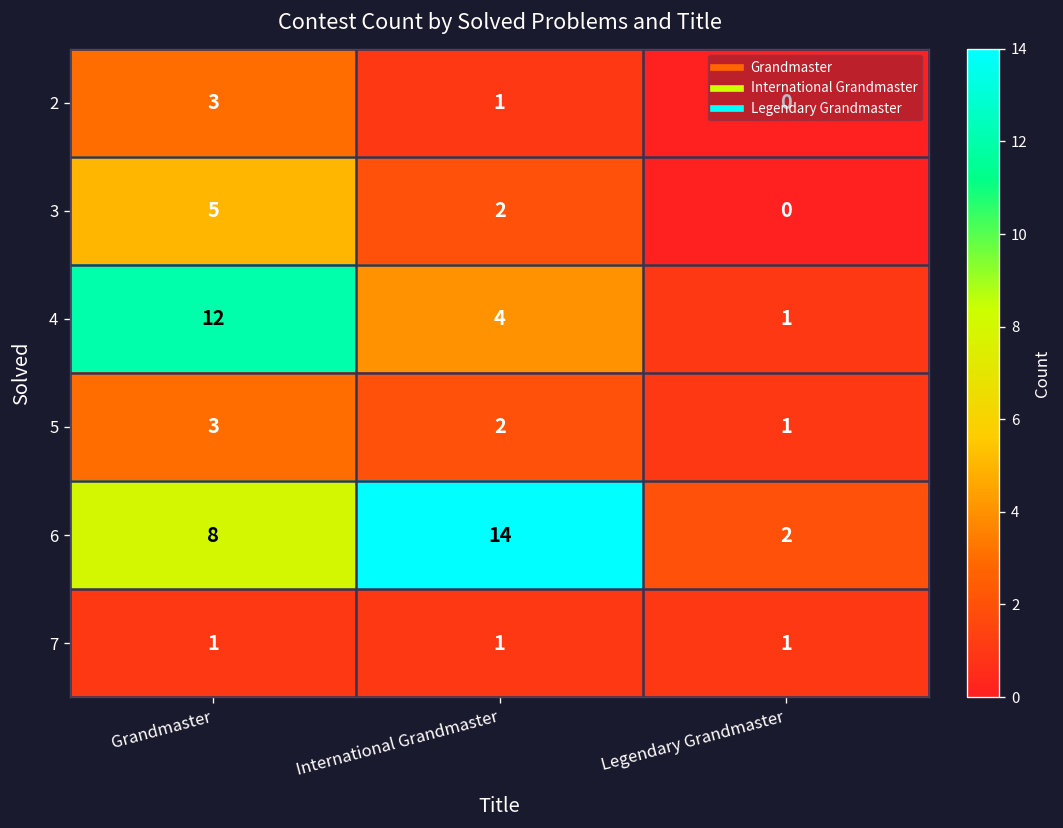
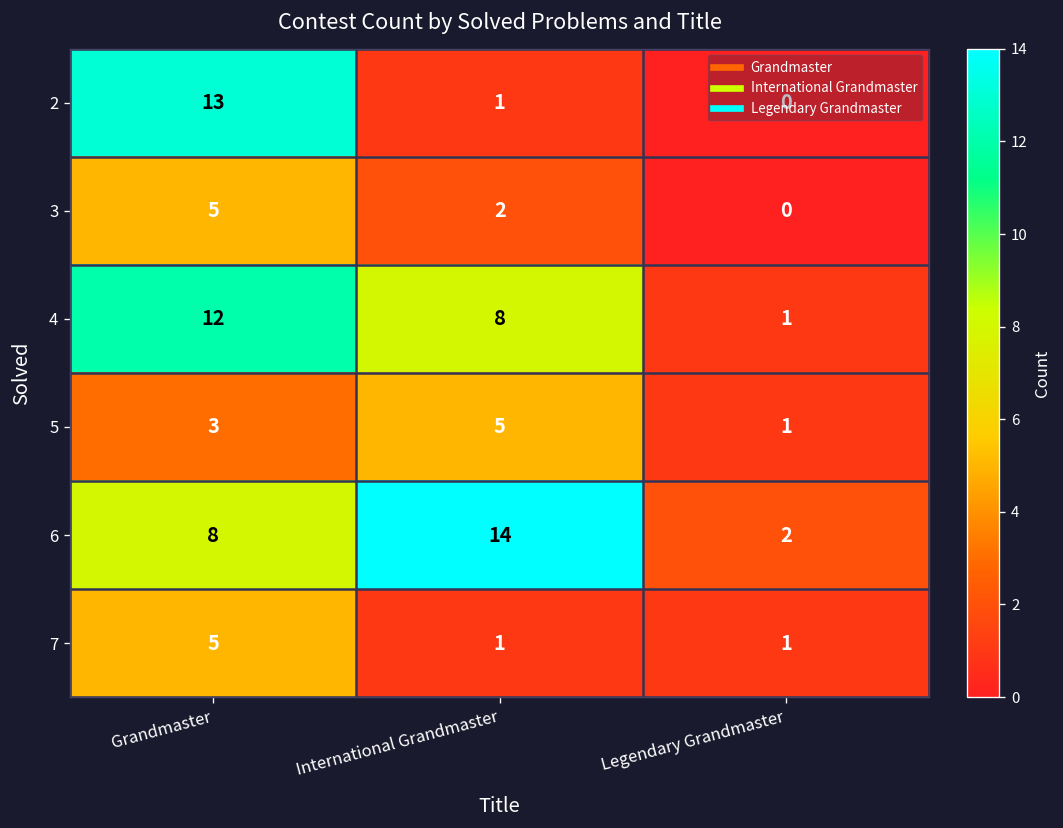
  {
    "2": {
-     "Grandmaster": 3,
+     "Grandmaster": 13,
      "International Grandmaster": 1
    },
    "3": {
      "Grandmaster": 5,
      "International Grandmaster": 2,
      "Legendary Grandmaster": 0
    },
    "4": {
      "Grandmaster": 12,
-     "International Grandmaster": 4,
+     "International Grandmaster": 8,
      "Legendary Grandmaster": 1
    },
    "5": {
      "Grandmaster": 3,
-     "International Grandmaster": 2,
+     "International Grandmaster": 5,
      "Legendary Grandmaster": 1
    },
    "6": {
      "Grandmaster": 8,
      "International Grandmaster": 14,
      "Legendary Grandmaster": 2
    },
    "7": {
-     "Grandmaster": 1,
+     "Grandmaster": 5,
      "International Grandmaster": 1,
      "Legendary Grandmaster": 1
    }
  }
